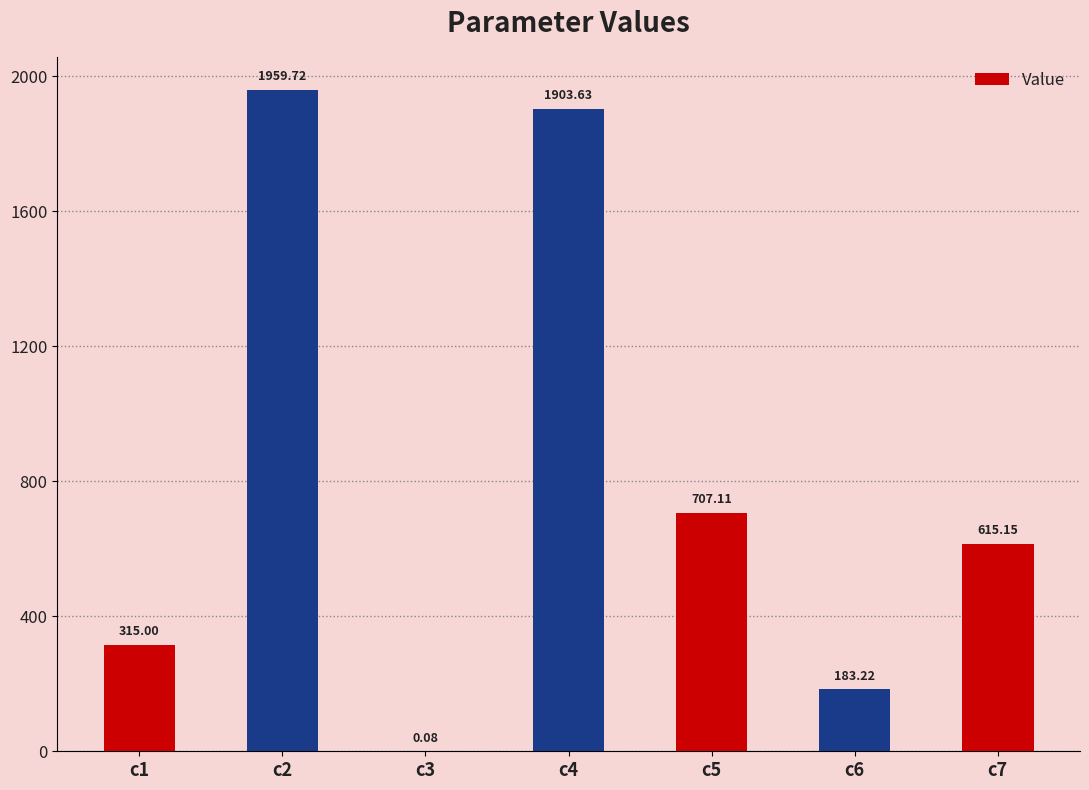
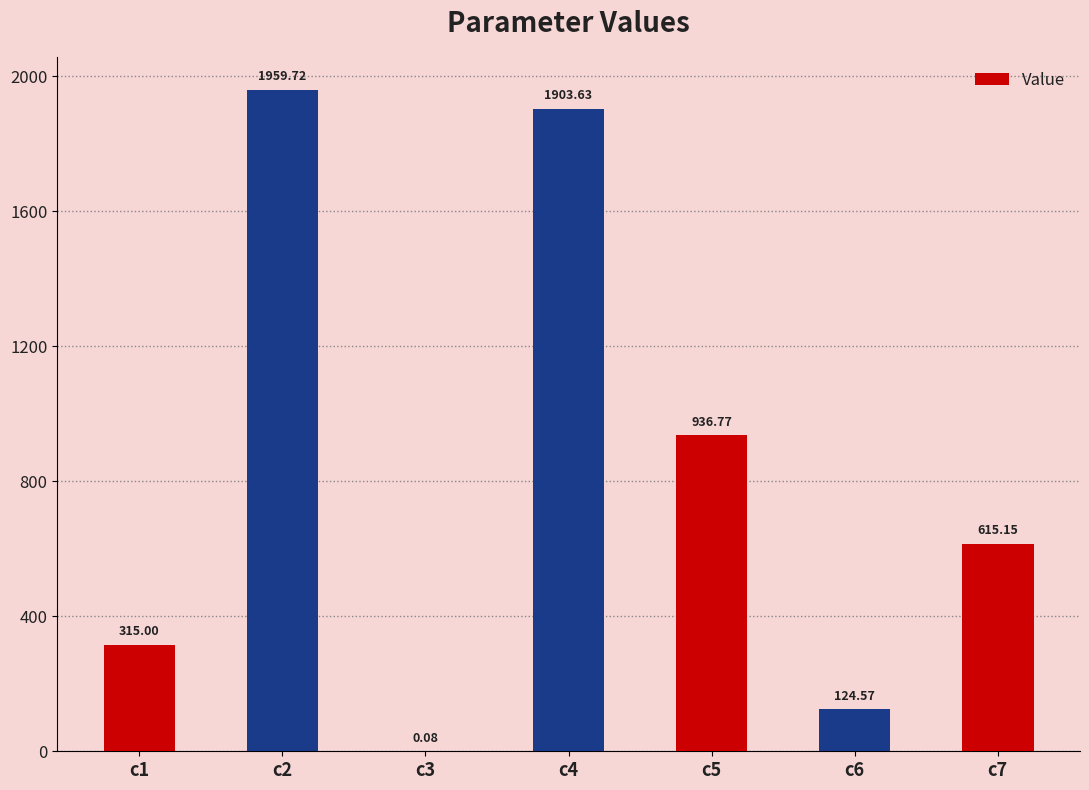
  {
    "c1": 315.00,
    "c2": 1959.72,
    "c3": 0.08,
    "c4": 1903.63,
-   "c5": 707.11,
-   "c6": 183.22,
+   "c5": 936.77,
+   "c6": 124.57,
    "c7": 615.15
  }
